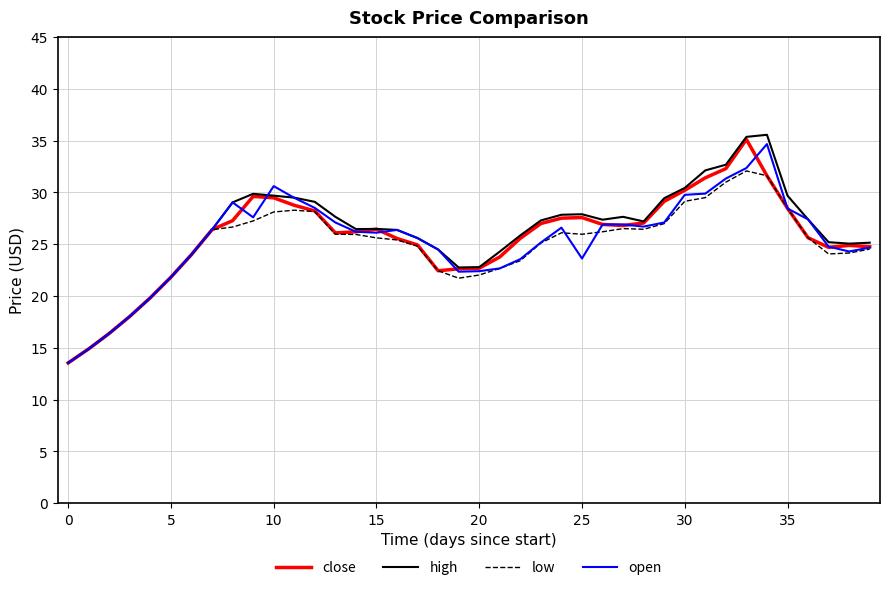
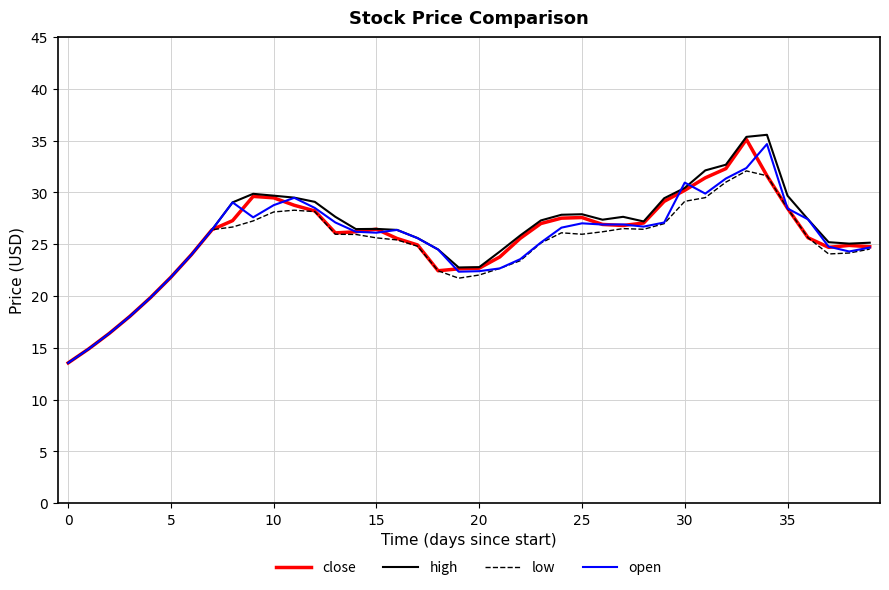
  {
    "close": {
      "25": 27.6
    },
    "open": {
-     "10": 30.6,
+     "10": 28.8,
      "15": 26.1,
      "20": 22.4,
-     "25": 23.6,
-     "30": 29.8
+     "25": 27.0,
+     "30": 31.0
    }
  }
